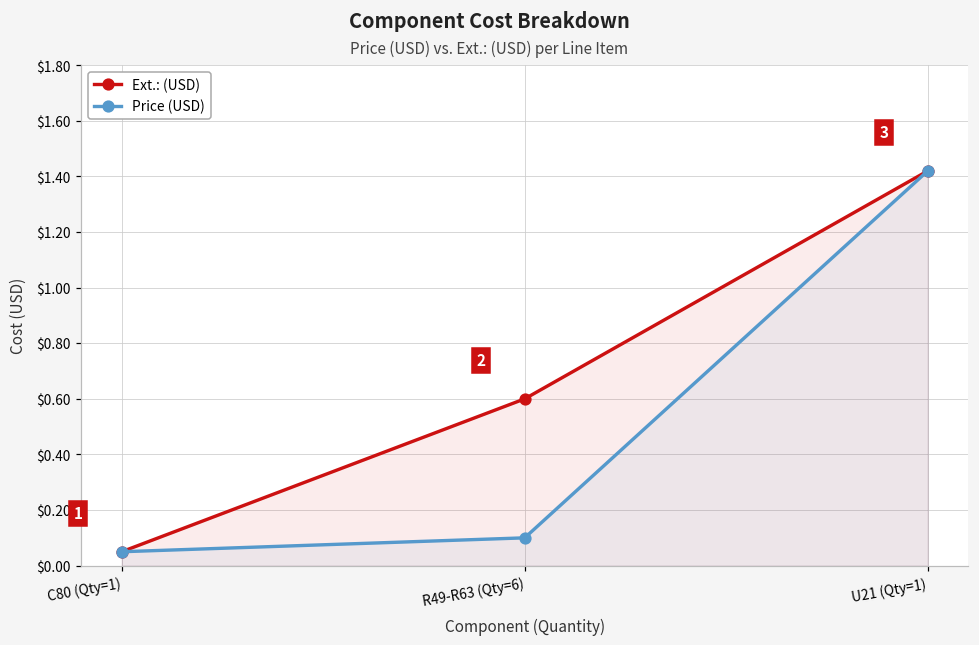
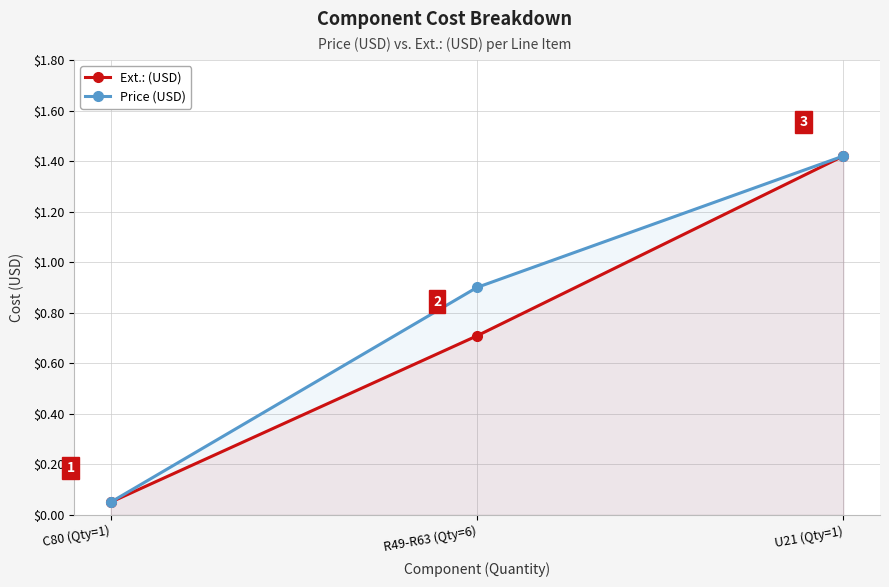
  {
    "Ext.: (USD)": {
-     "R49-R63 (Qty=6)": "$0.60"
+     "R49-R63 (Qty=6)": "$0.71"
    },
    "Price (USD)": {
-     "R49-R63 (Qty=6)": "$0.1"
+     "R49-R63 (Qty=6)": "$0.9"
    }
  }
